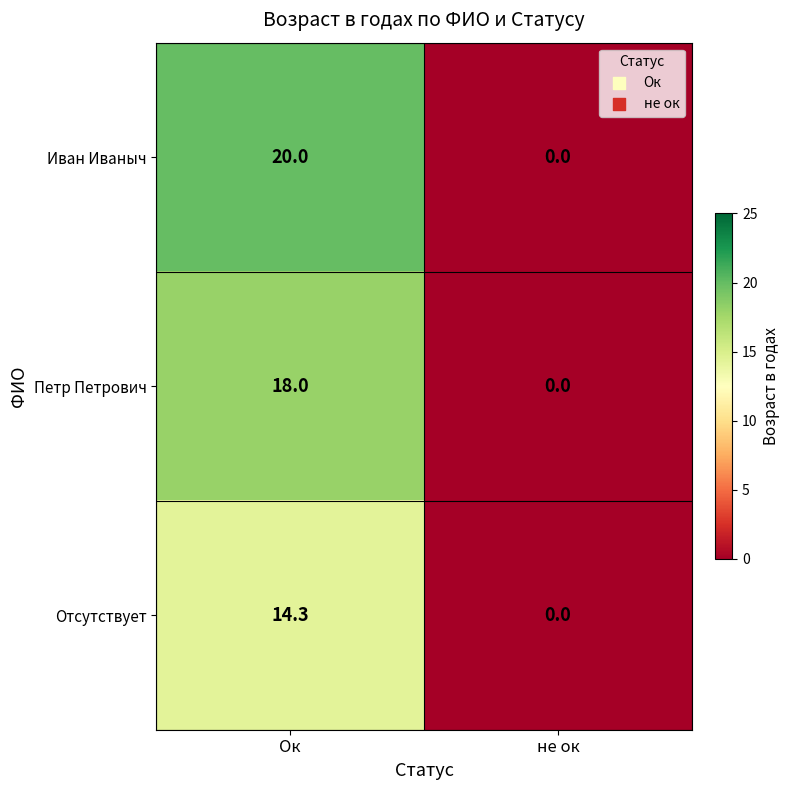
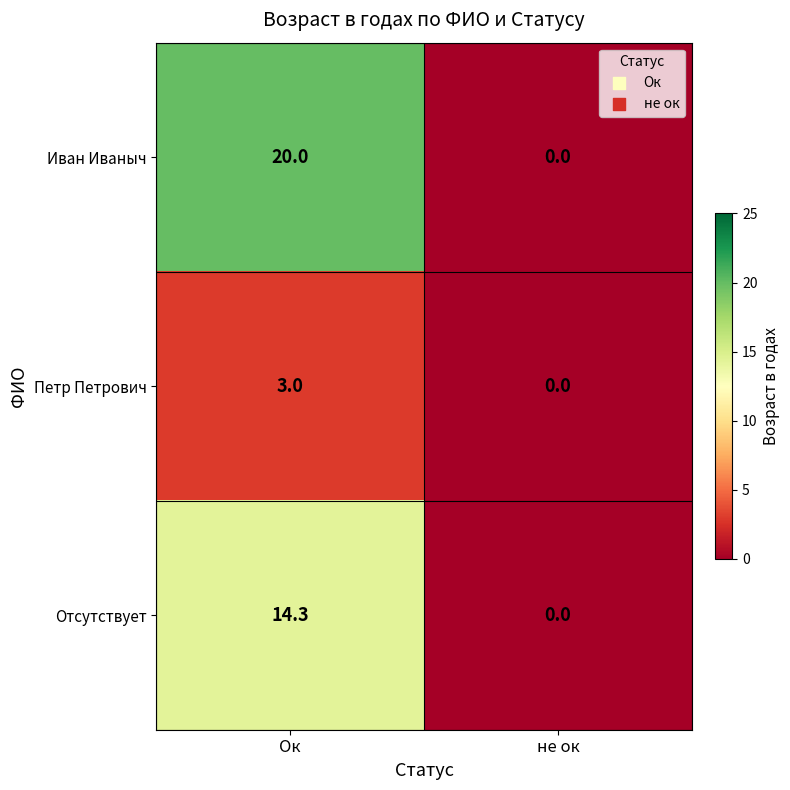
  {
    "Иван Иваныч": {
      "Ок": 20.0,
      "не ок": 0.0
    },
    "Петр Петрович": {
-     "Ок": 18.0,
+     "Ок": 3.0,
      "не ок": 0.0
    },
    "Отсутствует": {
      "Ок": 14.3,
      "не ок": 0.0
    }
  }
